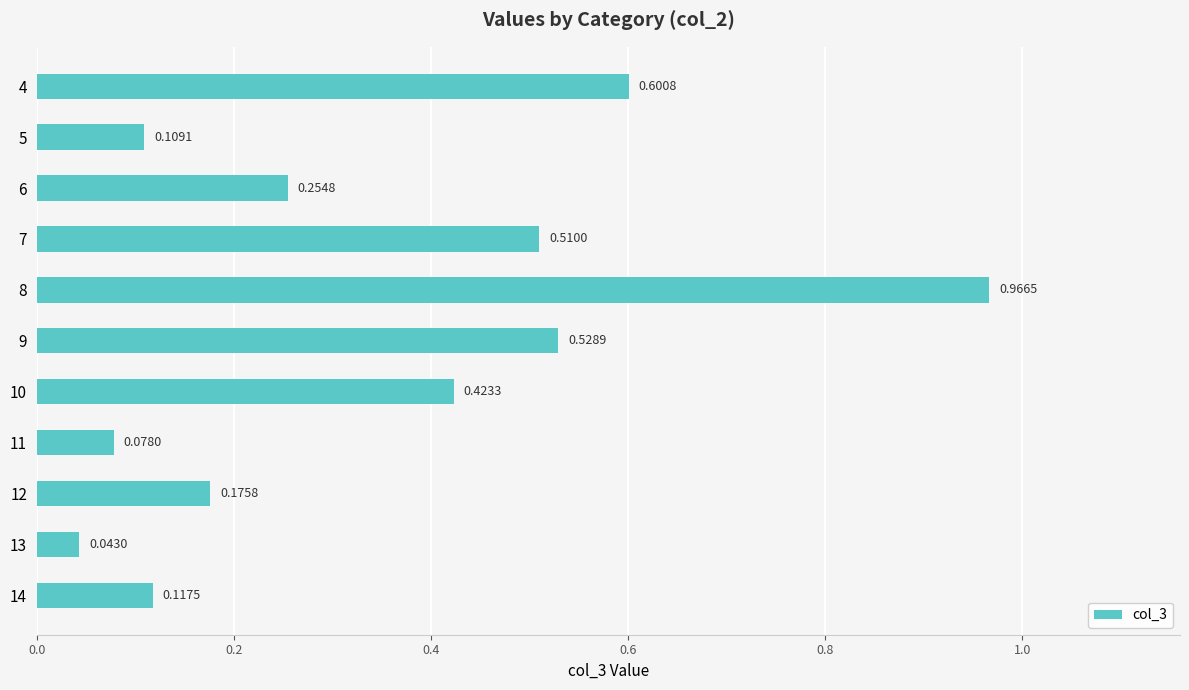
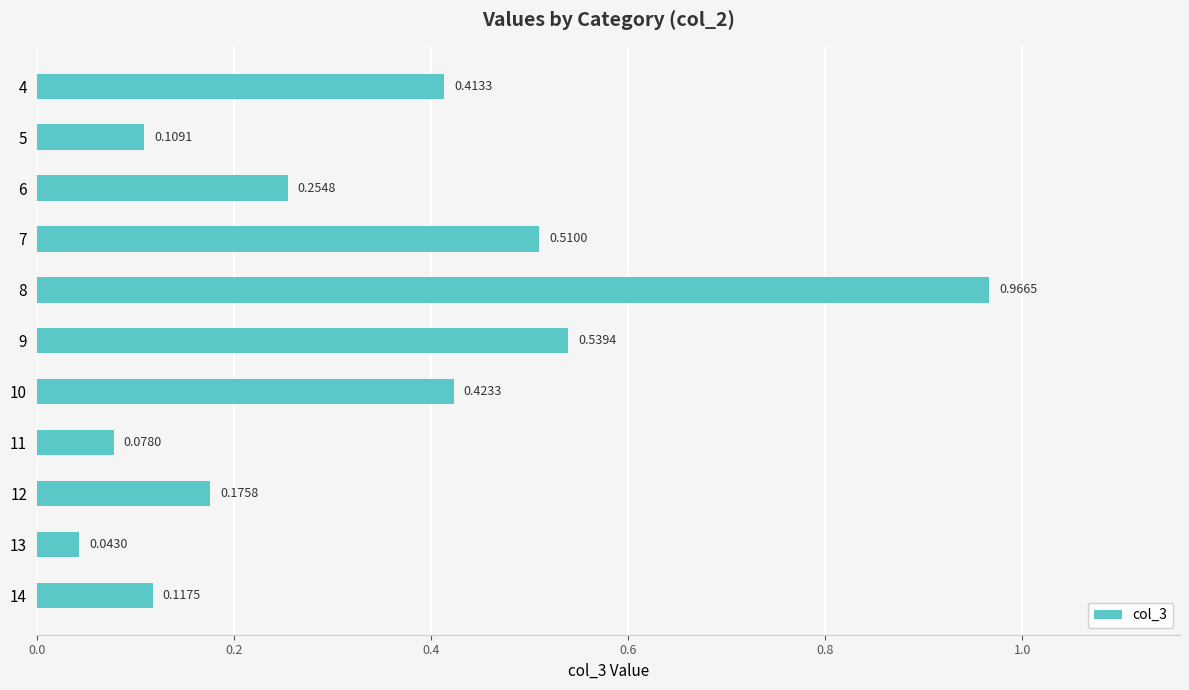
  {
-   "4": 0.6008,
+   "4": 0.4133,
    "5": 0.1091,
    "6": 0.2548,
    "7": 0.5100,
    "8": 0.9665,
-   "9": 0.5289,
+   "9": 0.5394,
    "10": 0.4233,
    "11": 0.0780,
    "12": 0.1758,
    "13": 0.0430,
    "14": 0.1175
  }
